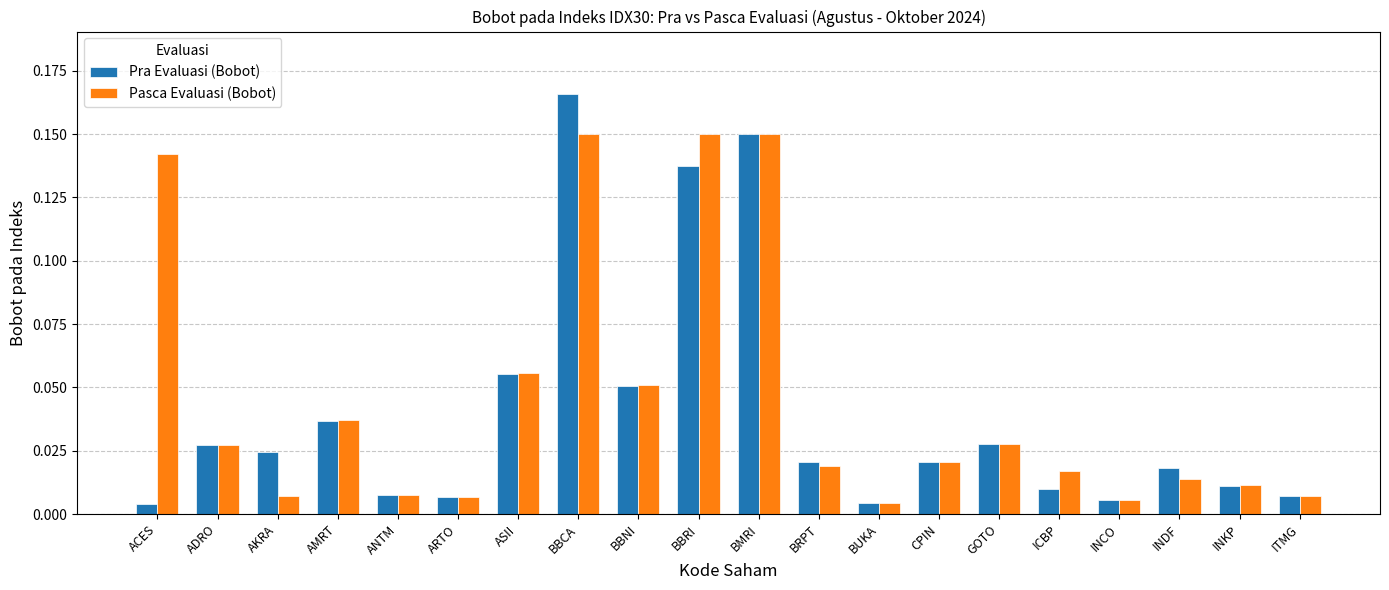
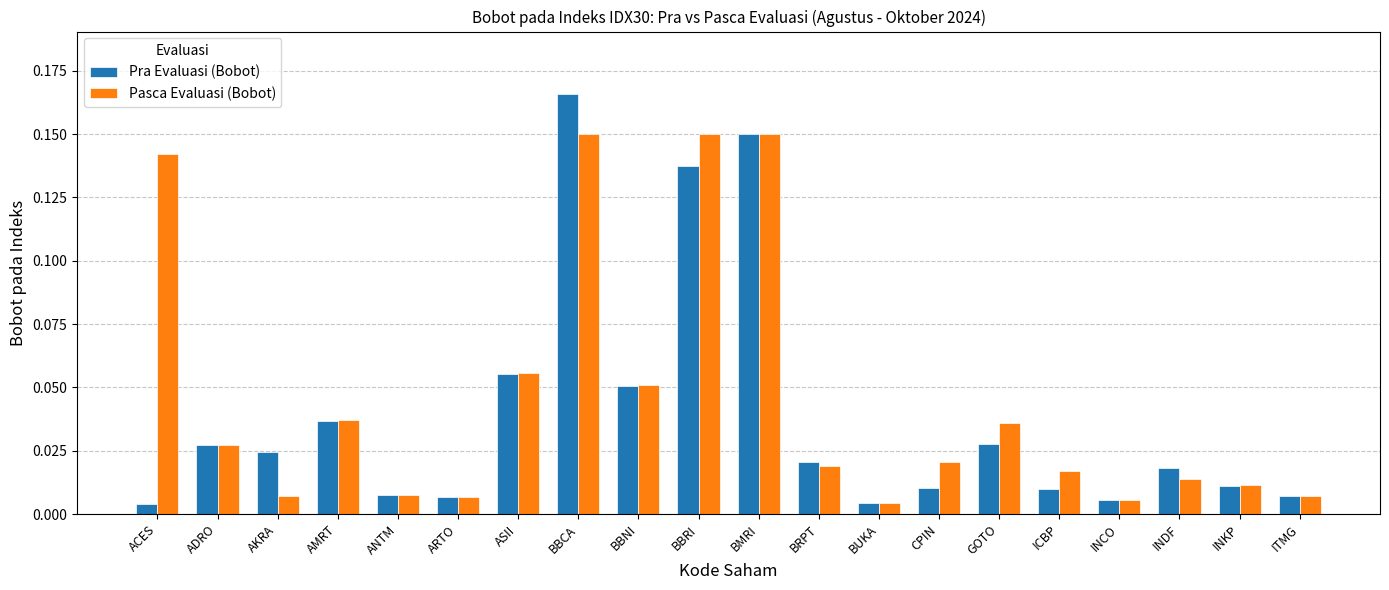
  {
    "Pra Evaluasi (Bobot)": {
      "ACES": 0.004,
      "ADRO": 0.027,
      "AKRA": 0.025,
      "AMRT": 0.037,
      "ANTM": 0.008,
      "ARTO": 0.007,
      "ASII": 0.055,
      "BBCA": 0.166,
      "BBNI": 0.051,
      "BBRI": 0.138,
      "BMRI": 0.150,
      "BRPT": 0.021,
      "BUKA": 0.005,
-     "CPIN": 0.021,
+     "CPIN": 0.010,
      "GOTO": 0.028,
      "ICBP": 0.010,
      "INCO": 0.006,
      "INDF": 0.018,
      "INKP": 0.011,
      "ITMG": 0.007
    },
    "Pasca Evaluasi (Bobot)": {
      "ACES": 0.142,
      "ADRO": 0.027,
      "AKRA": 0.007,
      "AMRT": 0.037,
      "ANTM": 0.008,
      "ARTO": 0.007,
      "ASII": 0.056,
      "BBCA": 0.150,
      "BBNI": 0.051,
      "BBRI": 0.150,
      "BMRI": 0.150,
      "BRPT": 0.019,
      "BUKA": 0.005,
      "CPIN": 0.021,
-     "GOTO": 0.028,
+     "GOTO": 0.036,
      "ICBP": 0.017,
      "INCO": 0.006,
      "INDF": 0.014,
      "INKP": 0.011,
      "ITMG": 0.007
    }
  }
